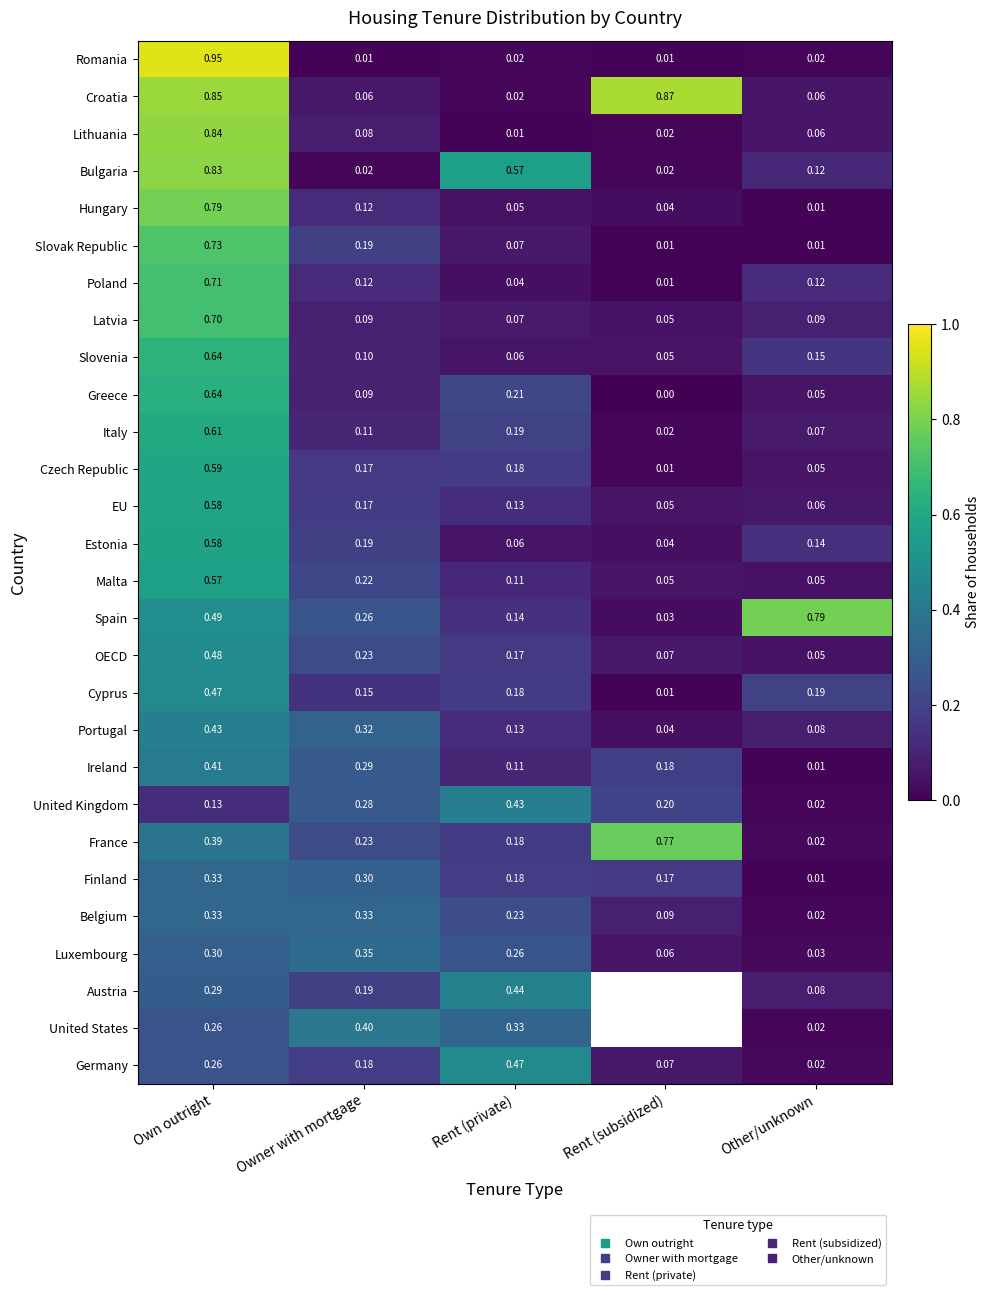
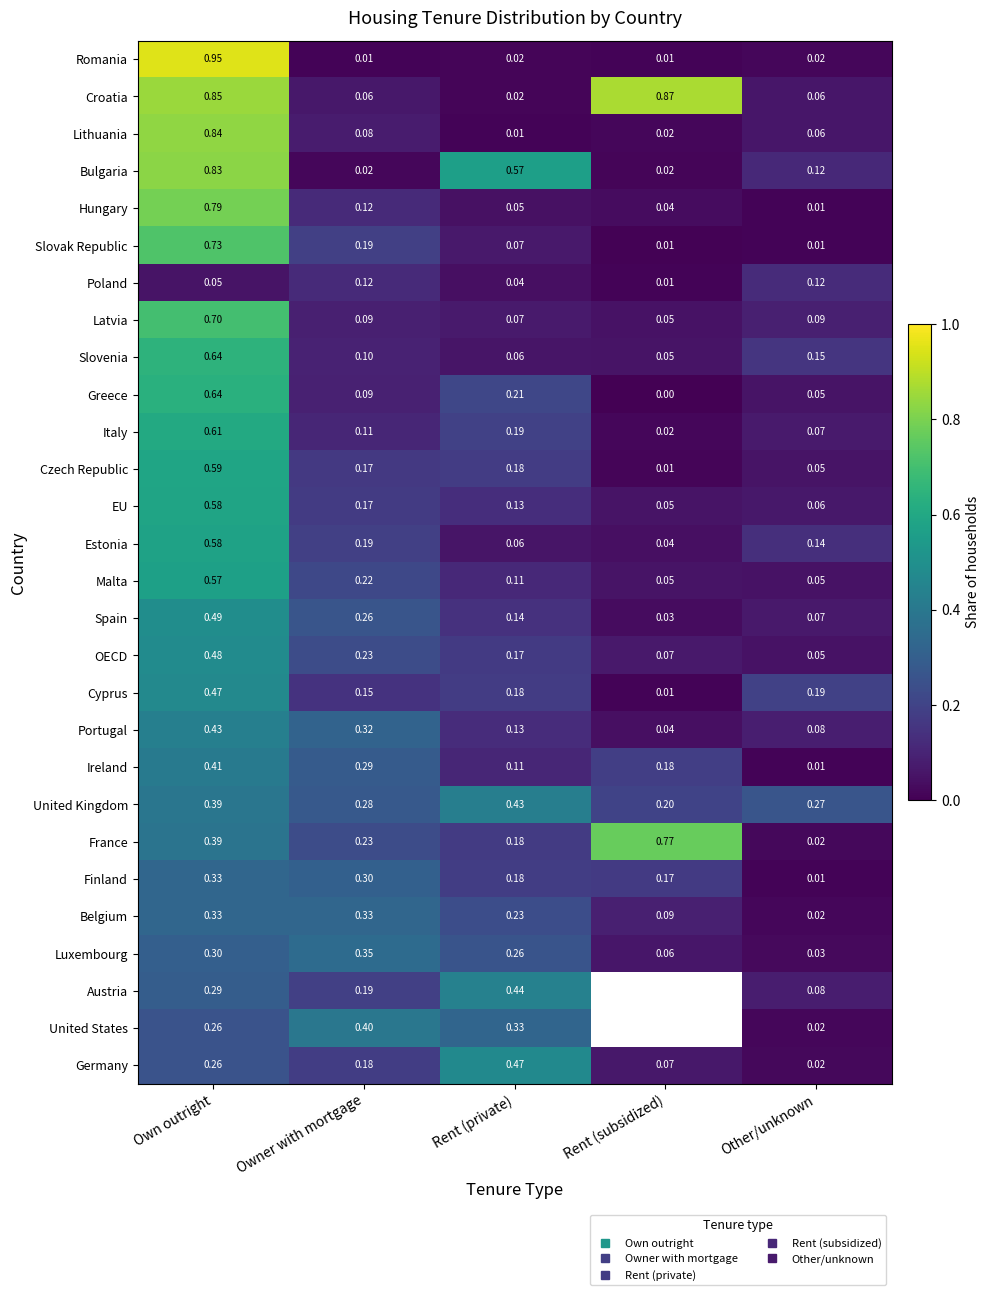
  {
    "Romania": {
      "Own outright": 0.95,
      "Owner with mortgage": 0.01,
      "Rent (private)": 0.02,
      "Rent (subsidized)": 0.01,
      "Other/unknown": 0.02
    },
    "Croatia": {
      "Own outright": 0.85,
      "Owner with mortgage": 0.06,
      "Rent (private)": 0.02,
      "Rent (subsidized)": 0.87,
      "Other/unknown": 0.06
    },
    "Lithuania": {
      "Own outright": 0.84,
      "Owner with mortgage": 0.08,
      "Rent (private)": 0.01,
      "Rent (subsidized)": 0.02,
      "Other/unknown": 0.06
    },
    "Bulgaria": {
      "Own outright": 0.83,
      "Owner with mortgage": 0.02,
      "Rent (private)": 0.57,
      "Rent (subsidized)": 0.02,
      "Other/unknown": 0.12
    },
    "Hungary": {
      "Own outright": 0.79,
      "Owner with mortgage": 0.12,
      "Rent (private)": 0.05,
      "Rent (subsidized)": 0.04,
      "Other/unknown": 0.01
    },
    "Slovak Republic": {
      "Own outright": 0.73,
      "Owner with mortgage": 0.19,
      "Rent (private)": 0.07,
      "Rent (subsidized)": 0.01,
      "Other/unknown": 0.01
    },
    "Poland": {
-     "Own outright": 0.71,
+     "Own outright": 0.05,
      "Owner with mortgage": 0.12,
      "Rent (private)": 0.04,
      "Rent (subsidized)": 0.01,
      "Other/unknown": 0.12
    },
    "Latvia": {
      "Own outright": 0.70,
      "Owner with mortgage": 0.09,
      "Rent (private)": 0.07,
      "Rent (subsidized)": 0.05,
      "Other/unknown": 0.09
    },
    "Slovenia": {
      "Own outright": 0.64,
      "Owner with mortgage": 0.10,
      "Rent (private)": 0.06,
      "Rent (subsidized)": 0.05,
      "Other/unknown": 0.15
    },
    "Greece": {
      "Own outright": 0.64,
      "Owner with mortgage": 0.09,
      "Rent (private)": 0.21,
      "Rent (subsidized)": 0.00,
      "Other/unknown": 0.05
    },
    "Italy": {
      "Own outright": 0.61,
      "Owner with mortgage": 0.11,
      "Rent (private)": 0.19,
      "Rent (subsidized)": 0.02,
      "Other/unknown": 0.07
    },
    "Czech Republic": {
      "Own outright": 0.59,
      "Owner with mortgage": 0.17,
      "Rent (private)": 0.18,
      "Rent (subsidized)": 0.01,
      "Other/unknown": 0.05
    },
    "EU": {
      "Own outright": 0.58,
      "Owner with mortgage": 0.17,
      "Rent (private)": 0.13,
      "Rent (subsidized)": 0.05,
      "Other/unknown": 0.06
    },
    "Estonia": {
      "Own outright": 0.58,
      "Owner with mortgage": 0.19,
      "Rent (private)": 0.06,
      "Rent (subsidized)": 0.04,
      "Other/unknown": 0.14
    },
    "Malta": {
      "Own outright": 0.57,
      "Owner with mortgage": 0.22,
      "Rent (private)": 0.11,
      "Rent (subsidized)": 0.05,
      "Other/unknown": 0.05
    },
    "Spain": {
      "Own outright": 0.49,
      "Owner with mortgage": 0.26,
      "Rent (private)": 0.14,
      "Rent (subsidized)": 0.03,
-     "Other/unknown": 0.79
+     "Other/unknown": 0.07
    },
    "OECD": {
      "Own outright": 0.48,
      "Owner with mortgage": 0.23,
      "Rent (private)": 0.17,
      "Rent (subsidized)": 0.07,
      "Other/unknown": 0.05
    },
    "Cyprus": {
      "Own outright": 0.47,
      "Owner with mortgage": 0.15,
      "Rent (private)": 0.18,
      "Rent (subsidized)": 0.01,
      "Other/unknown": 0.19
    },
    "Portugal": {
      "Own outright": 0.43,
      "Owner with mortgage": 0.32,
      "Rent (private)": 0.13,
      "Rent (subsidized)": 0.04,
      "Other/unknown": 0.08
    },
    "Ireland": {
      "Own outright": 0.41,
      "Owner with mortgage": 0.29,
      "Rent (private)": 0.11,
      "Rent (subsidized)": 0.18,
      "Other/unknown": 0.01
    },
    "United Kingdom": {
-     "Own outright": 0.13,
+     "Own outright": 0.39,
      "Owner with mortgage": 0.28,
      "Rent (private)": 0.43,
      "Rent (subsidized)": 0.20,
-     "Other/unknown": 0.02
+     "Other/unknown": 0.27
    },
    "France": {
      "Own outright": 0.39,
      "Owner with mortgage": 0.23,
      "Rent (private)": 0.18,
      "Rent (subsidized)": 0.77,
      "Other/unknown": 0.02
    },
    "Finland": {
      "Own outright": 0.33,
      "Owner with mortgage": 0.30,
      "Rent (private)": 0.18,
      "Rent (subsidized)": 0.17,
      "Other/unknown": 0.01
    },
    "Belgium": {
      "Own outright": 0.33,
      "Owner with mortgage": 0.33,
      "Rent (private)": 0.23,
      "Rent (subsidized)": 0.09,
      "Other/unknown": 0.02
    },
    "Luxembourg": {
      "Own outright": 0.30,
      "Owner with mortgage": 0.35,
      "Rent (private)": 0.26,
      "Rent (subsidized)": 0.06,
      "Other/unknown": 0.03
    },
    "Austria": {
      "Own outright": 0.29,
      "Owner with mortgage": 0.19,
      "Rent (private)": 0.44,
      "Other/unknown": 0.08
    },
    "United States": {
      "Own outright": 0.26,
      "Owner with mortgage": 0.40,
      "Rent (private)": 0.33,
      "Other/unknown": 0.02
    },
    "Germany": {
      "Own outright": 0.26,
      "Owner with mortgage": 0.18,
      "Rent (private)": 0.47,
      "Rent (subsidized)": 0.07,
      "Other/unknown": 0.02
    }
  }
